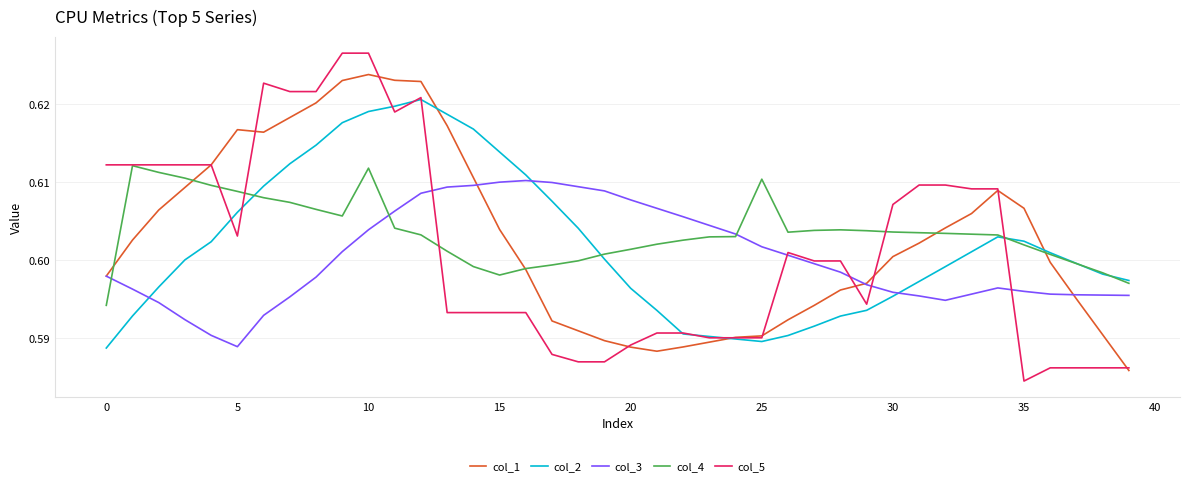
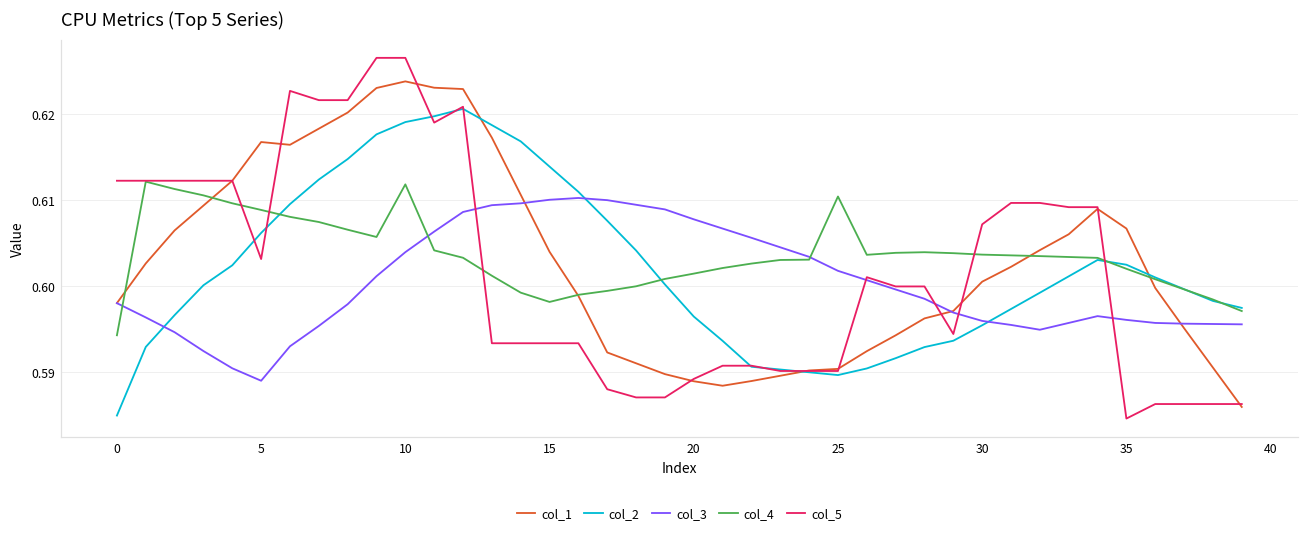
  {
    "col_1": {
      "5": 0.617,
      "10": 0.624,
      "15": 0.604,
      "30": 0.600,
      "35": 0.607
    },
    "col_2": {
-     "0": 0.589,
+     "0": 0.585,
      "5": 0.606,
      "10": 0.619,
      "15": 0.614,
      "20": 0.596,
      "25": 0.590,
      "30": 0.595,
      "35": 0.602
    },
    "col_3": {
      "5": 0.589,
      "10": 0.604,
      "15": 0.610,
      "20": 0.608,
      "25": 0.602,
      "30": 0.596,
      "35": 0.596
    },
    "col_4": {
      "0": 0.594,
      "5": 0.609,
      "10": 0.612,
      "15": 0.598,
      "20": 0.601,
      "25": 0.610,
      "30": 0.604,
      "35": 0.602
    },
    "col_5": {
      "0": 0.612,
      "5": 0.603,
      "10": 0.627,
      "15": 0.593,
      "30": 0.607,
      "35": 0.585
    }
  }
